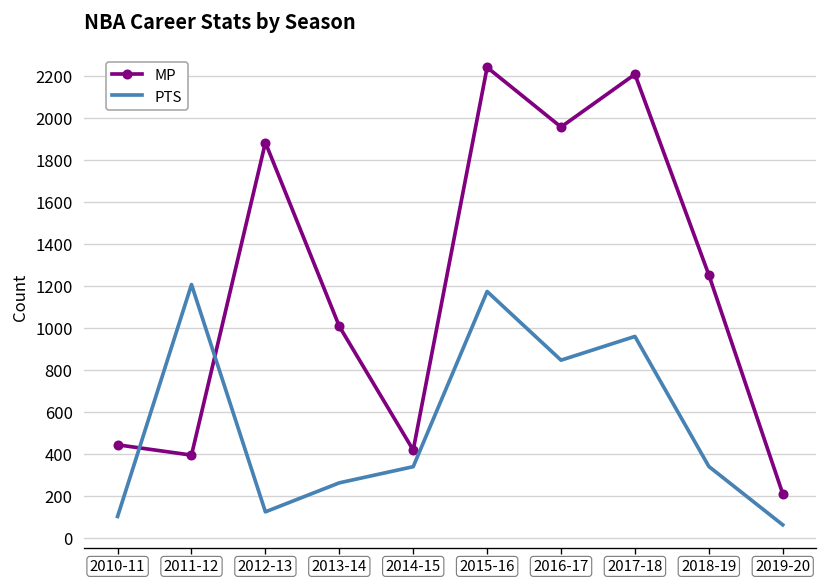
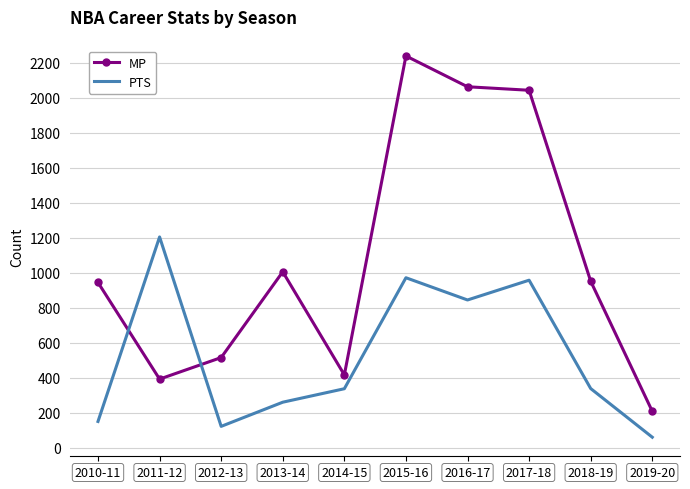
  {
    "MP": {
-     "2010-11": 440,
+     "2010-11": 950,
      "2011-12": 390,
-     "2012-13": 1880,
+     "2012-13": 520,
      "2013-14": 1010,
      "2014-15": 420,
      "2015-16": 2240,
-     "2016-17": 1960,
-     "2017-18": 2210,
-     "2018-19": 1250,
+     "2016-17": 2060,
+     "2017-18": 2040,
+     "2018-19": 950,
      "2019-20": 210
    },
    "PTS": {
-     "2010-11": 100,
+     "2010-11": 150,
      "2011-12": 1210,
      "2012-13": 120,
      "2013-14": 260,
      "2014-15": 340,
-     "2015-16": 1170,
+     "2015-16": 970,
      "2016-17": 850,
      "2017-18": 960,
      "2018-19": 340,
      "2019-20": 60
    }
  }
